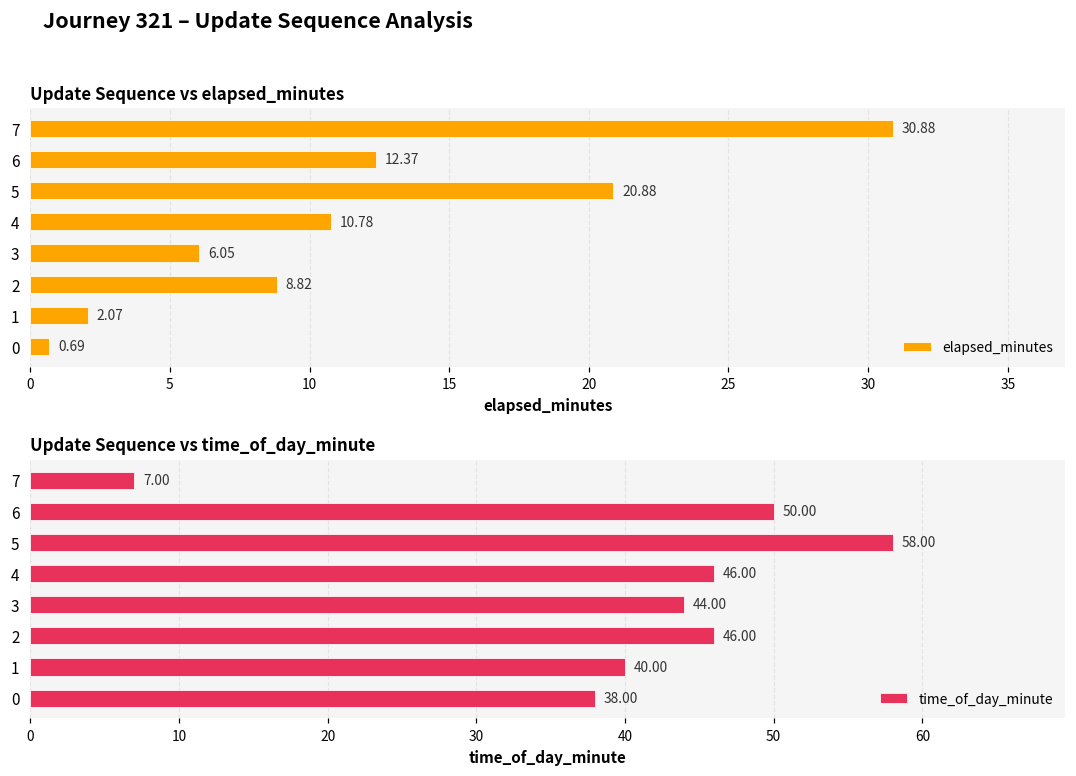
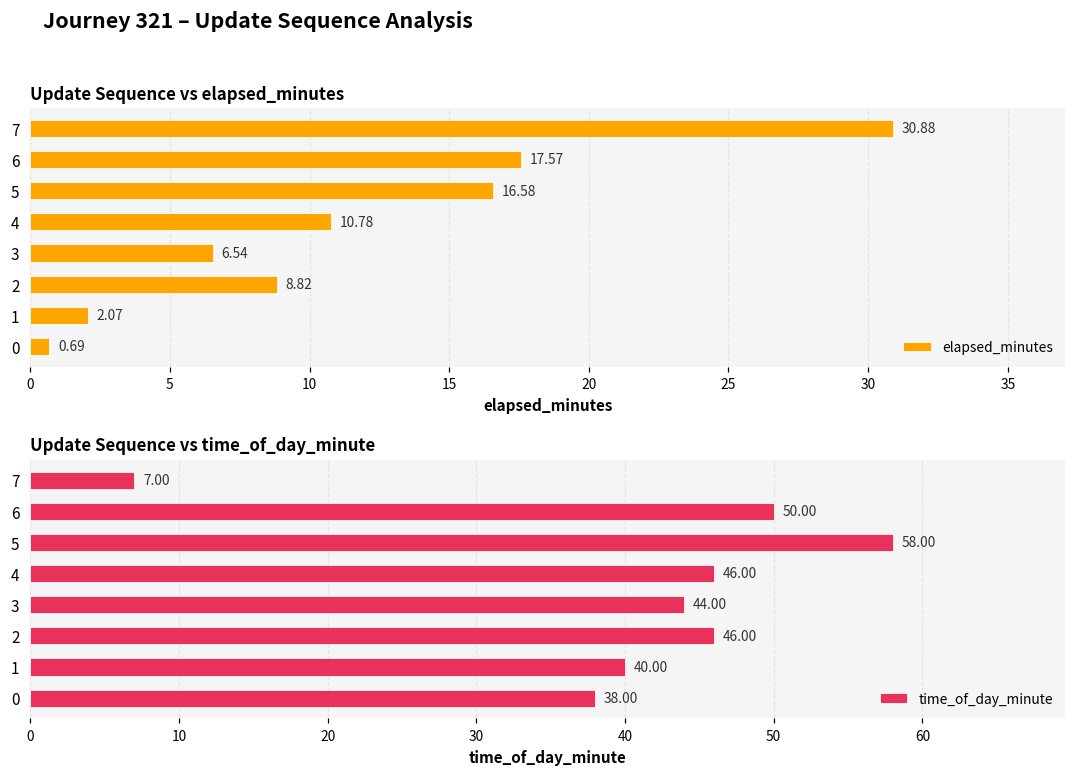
  {
    "Update Sequence vs elapsed_minutes": {
      "7": 30.88,
-     "6": 12.37,
-     "5": 20.88,
+     "6": 17.57,
+     "5": 16.58,
      "4": 10.78,
-     "3": 6.05,
+     "3": 6.54,
      "2": 8.82,
      "1": 2.07,
      "0": 0.69
    },
    "Update Sequence vs time_of_day_minute": {
      "7": 7.00,
      "6": 50.00,
      "5": 58.00,
      "4": 46.00,
      "3": 44.00,
      "2": 46.00,
      "1": 40.00,
      "0": 38.00
    }
  }
